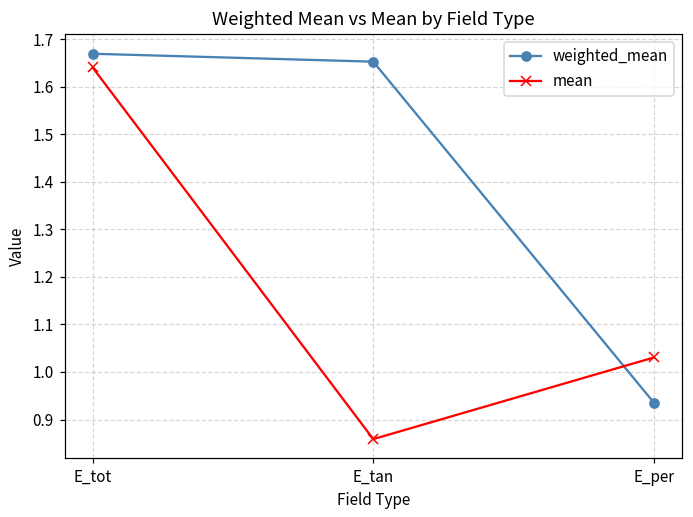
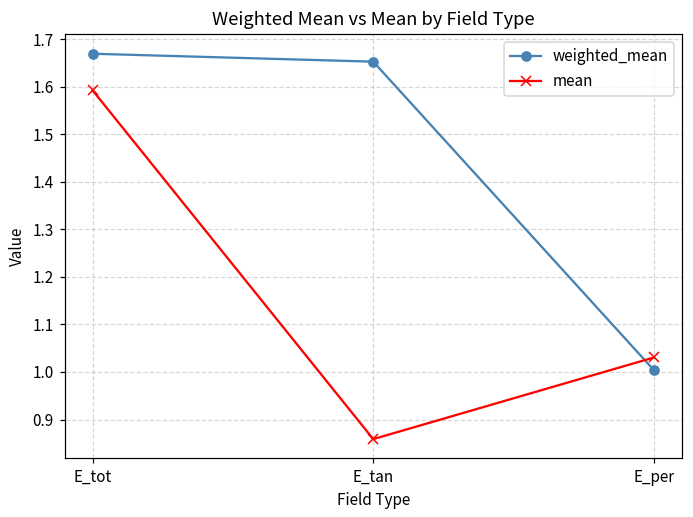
  {
    "weighted_mean": {
      "E_tot": 1.67,
      "E_tan": 1.65,
-     "E_per": 0.94
+     "E_per": 1.00
    },
    "mean": {
-     "E_tot": 1.64,
+     "E_tot": 1.59,
      "E_tan": 0.86,
      "E_per": 1.03
    }
  }
